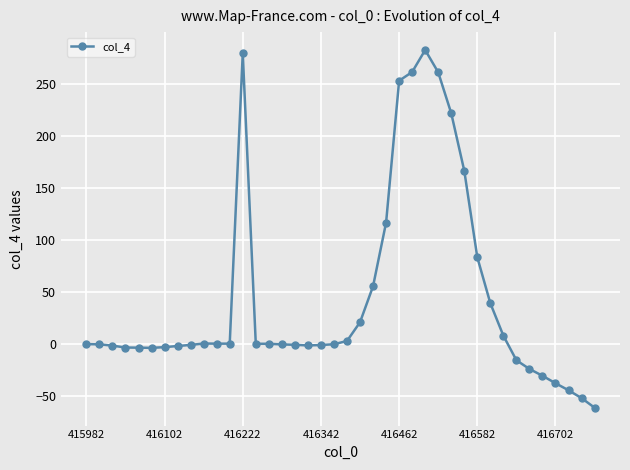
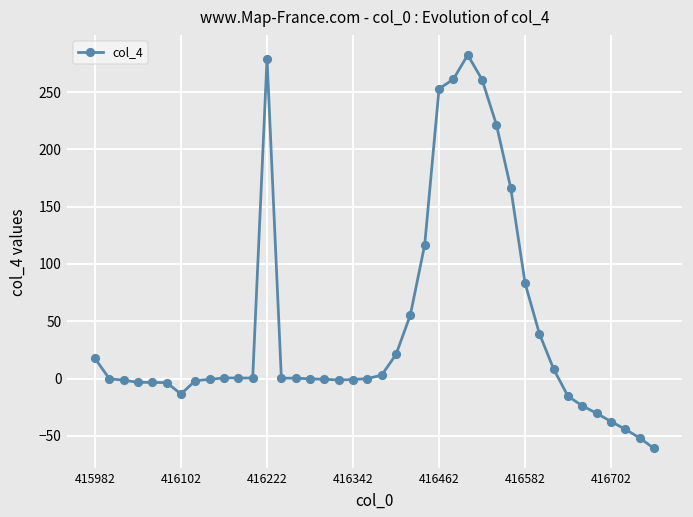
  {
-   "415982": 0,
-   "416102": -3,
+   "415982": 18,
+   "416102": -14,
    "416222": 279,
    "416342": -1,
    "416462": 253,
    "416582": 83,
    "416702": -37
  }
